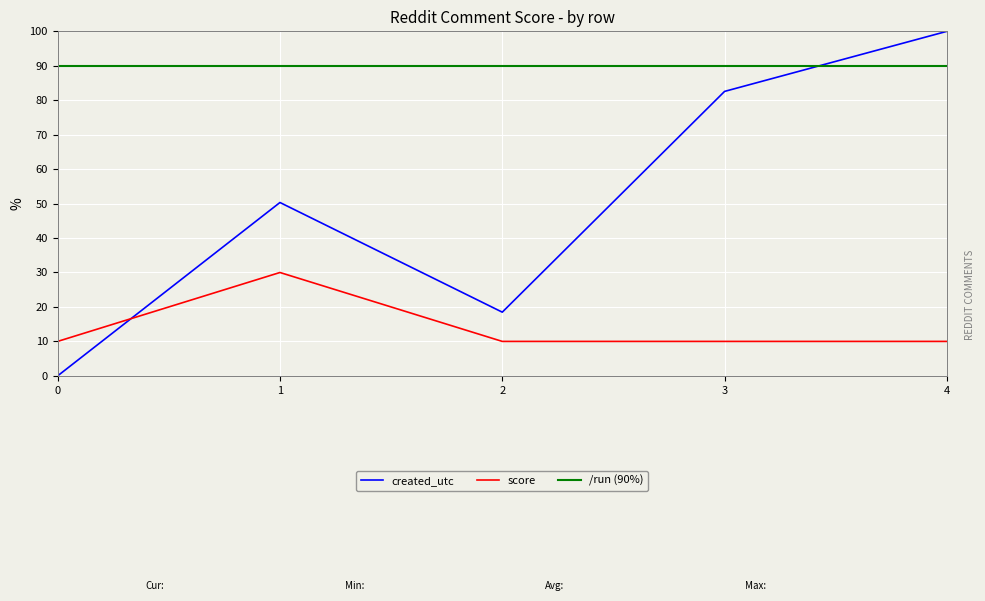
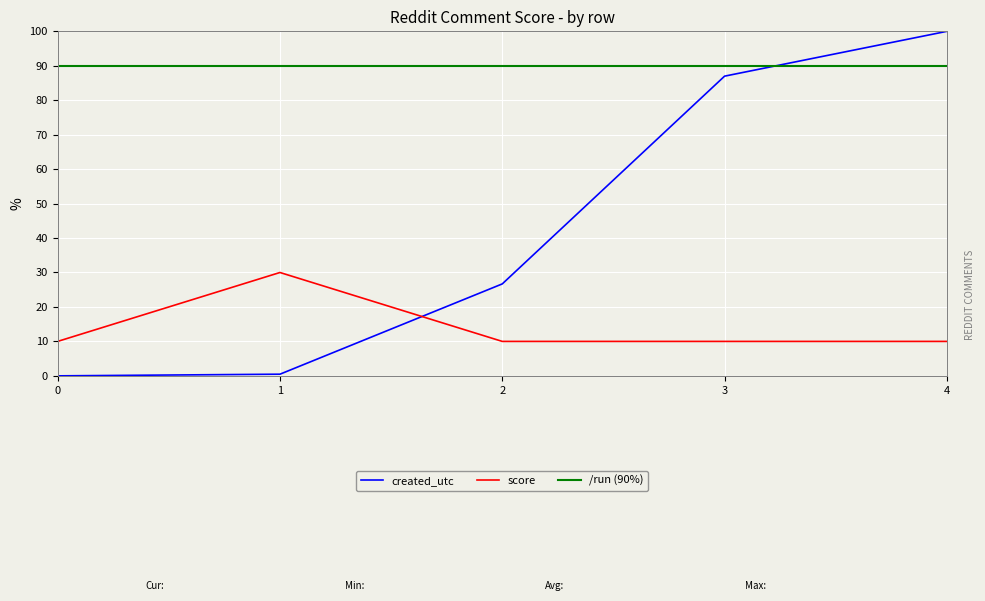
  {
    "created_utc": {
      "0": 0,
-     "1": 50,
-     "2": 18,
-     "3": 83,
+     "1": 0,
+     "2": 27,
+     "3": 87,
      "4": 100
    },
    "score": {
      "0": 10,
      "1": 30,
      "2": 10,
      "3": 10,
      "4": 10
    }
  }
